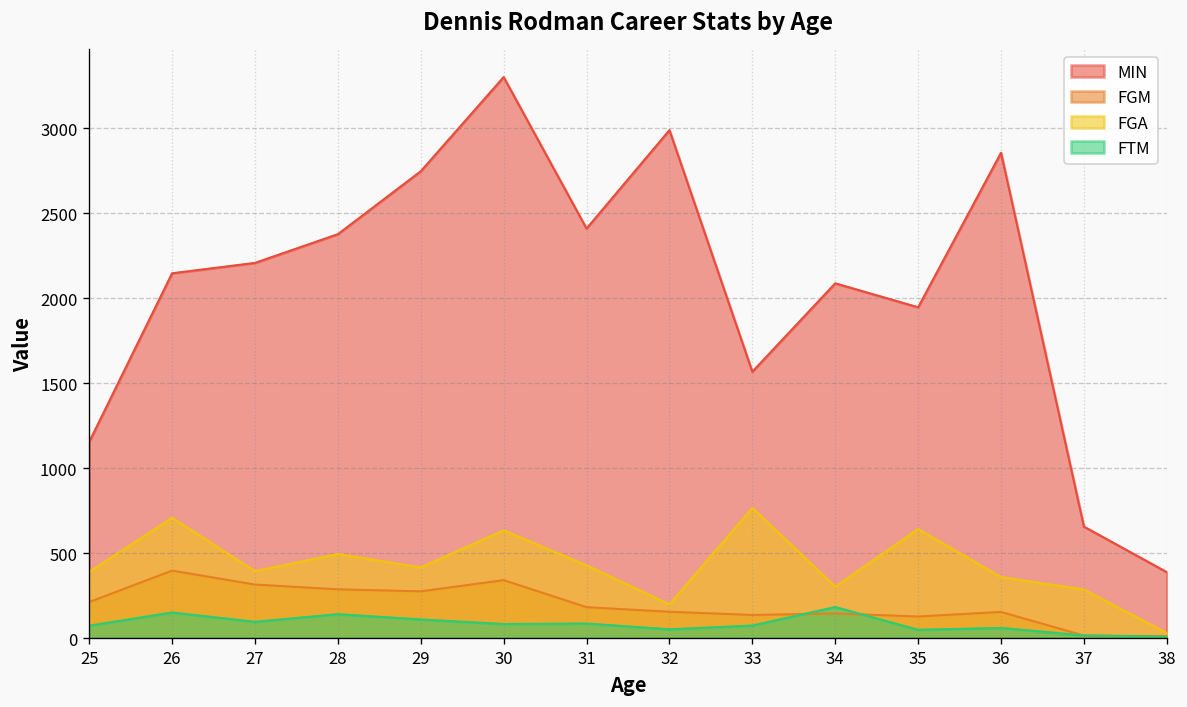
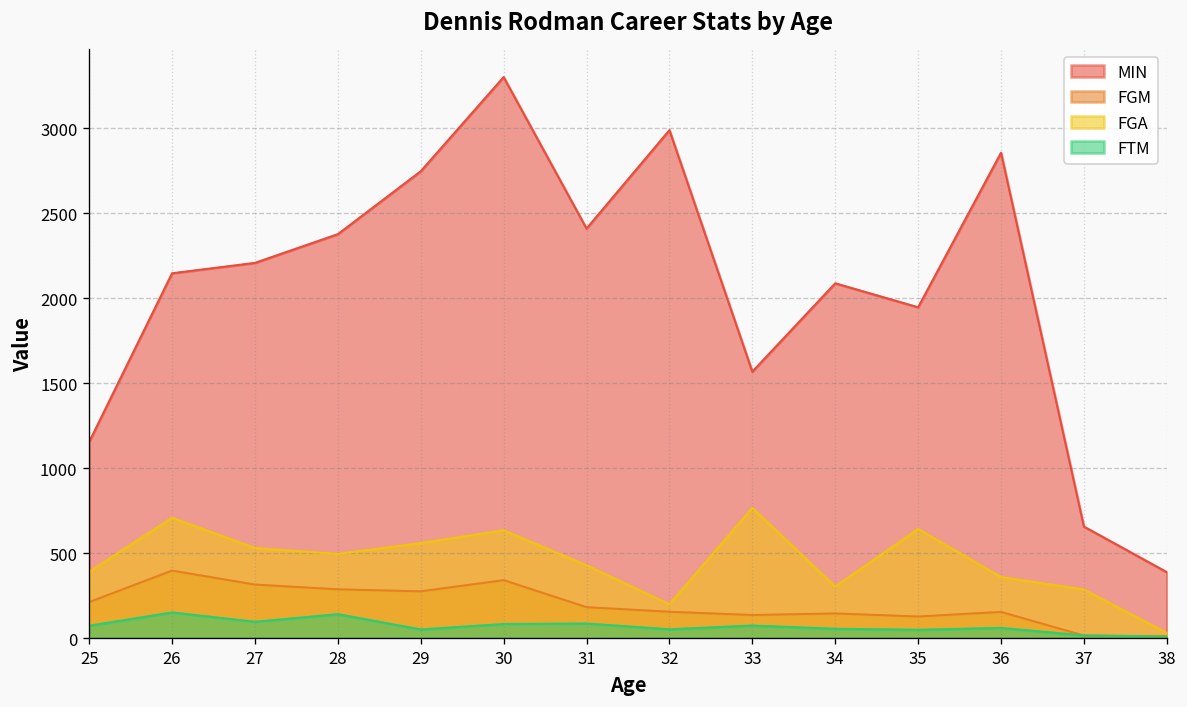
  {
    "FGA": {
      "25": 390,
      "26": 710,
-     "27": 400,
+     "27": 530,
      "28": 500,
-     "29": 420,
+     "29": 560,
      "30": 640,
      "31": 430,
      "32": 200,
      "33": 770,
      "34": 300,
      "35": 640,
      "36": 360,
      "37": 290,
      "38": 30
    },
    "FTM": {
      "25": 70,
      "26": 150,
      "27": 100,
      "28": 140,
-     "29": 110,
+     "29": 50,
      "30": 80,
      "31": 90,
      "32": 50,
      "33": 80,
-     "34": 180,
+     "34": 60,
      "35": 50,
      "36": 60
    }
  }
